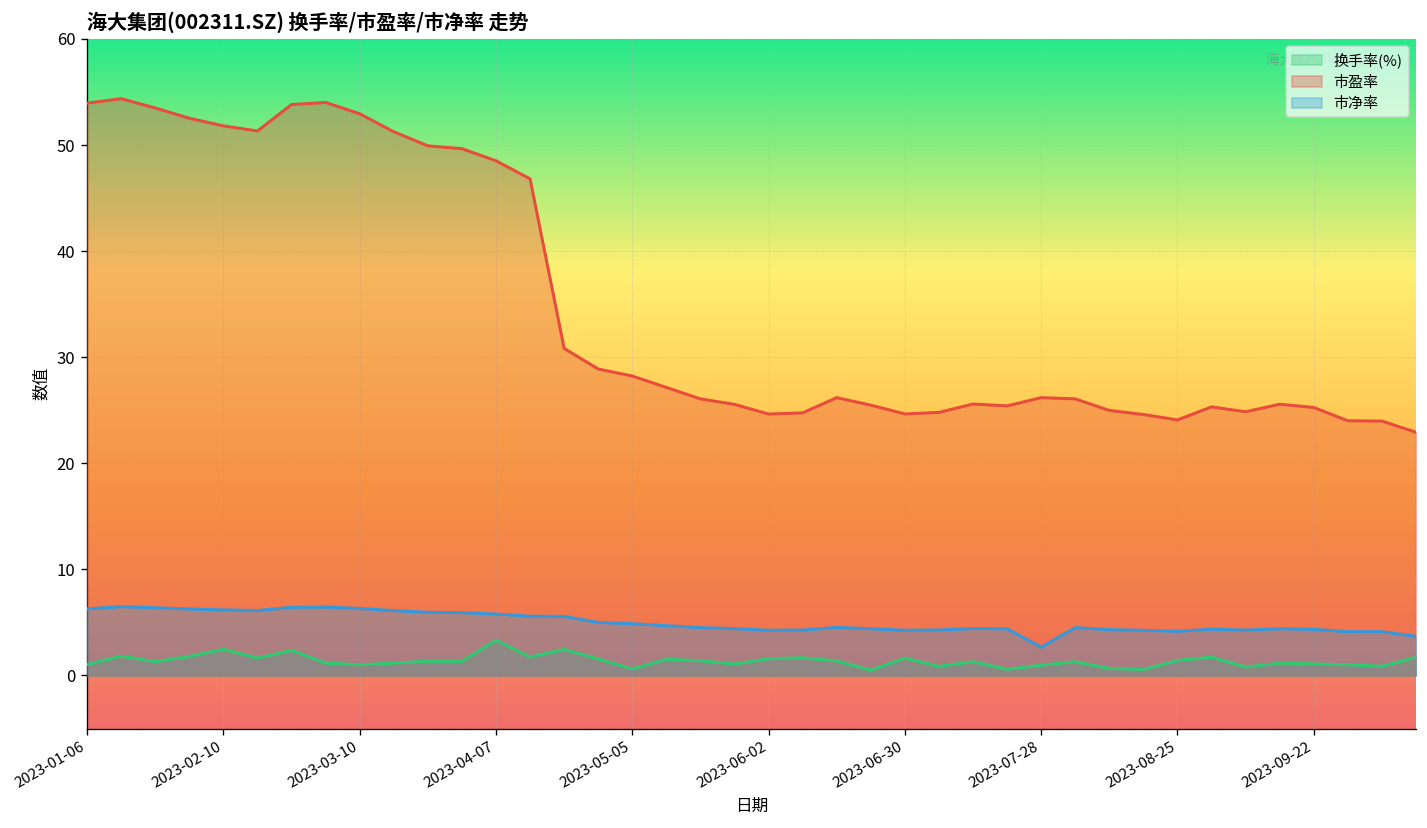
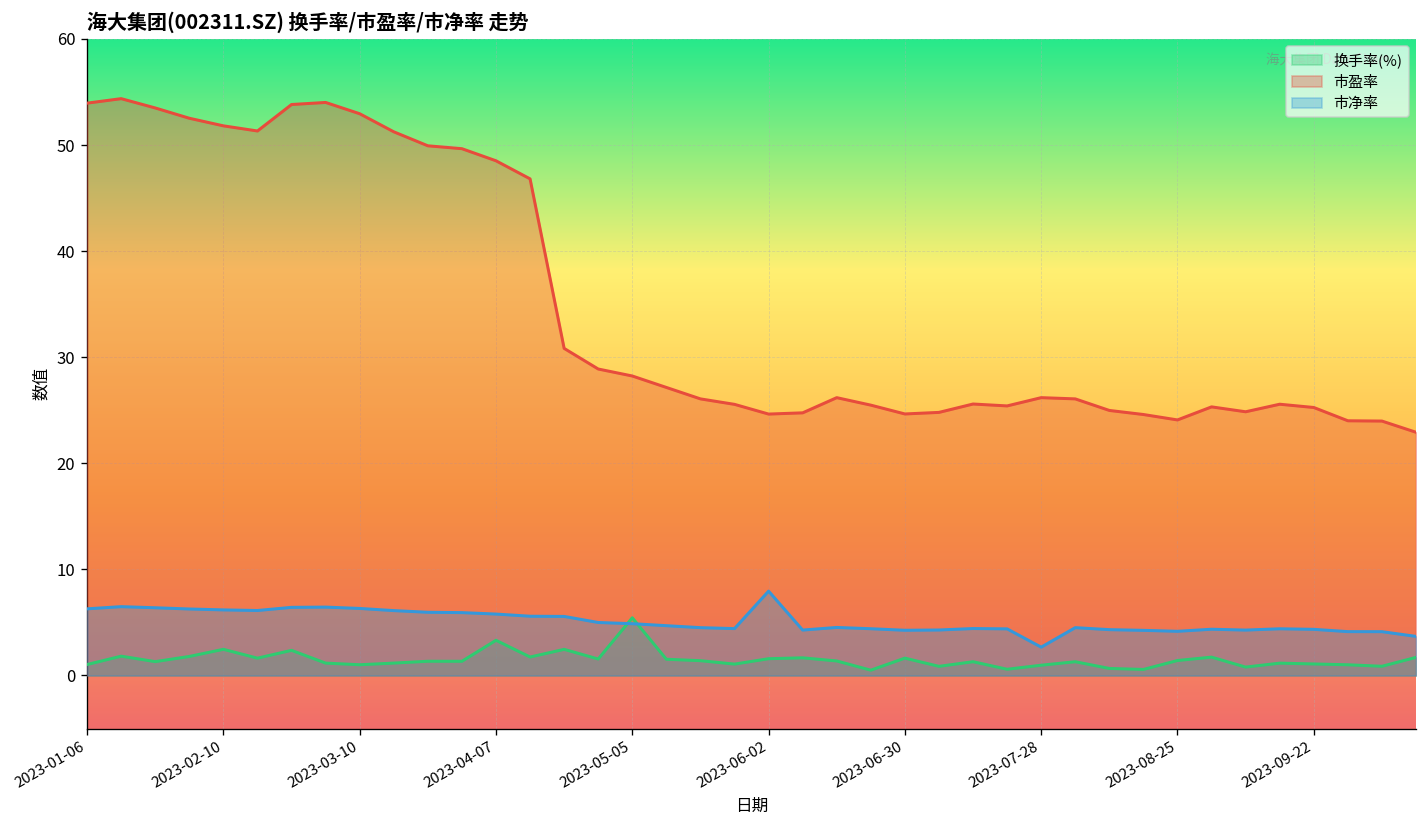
  {
    "换手率(%)": {
      "2023-01-06": 1,
      "2023-02-10": 2,
      "2023-03-10": 1,
      "2023-04-07": 3,
-     "2023-05-05": 1,
+     "2023-05-05": 5,
      "2023-06-02": 2,
      "2023-06-30": 2,
      "2023-07-28": 1,
      "2023-08-25": 1,
      "2023-09-22": 1
    },
    "市盈率": {
      "2023-01-06": 54,
      "2023-02-10": 52,
      "2023-03-10": 53,
      "2023-04-07": 49,
      "2023-05-05": 28,
      "2023-06-02": 25,
      "2023-06-30": 25,
      "2023-07-28": 26,
      "2023-08-25": 24,
      "2023-09-22": 25
    },
    "市净率": {
      "2023-01-06": 6,
      "2023-02-10": 6,
      "2023-03-10": 6,
      "2023-04-07": 6,
      "2023-05-05": 5,
-     "2023-06-02": 4,
+     "2023-06-02": 8,
      "2023-06-30": 4,
      "2023-07-28": 3,
      "2023-08-25": 4,
      "2023-09-22": 4
    }
  }
